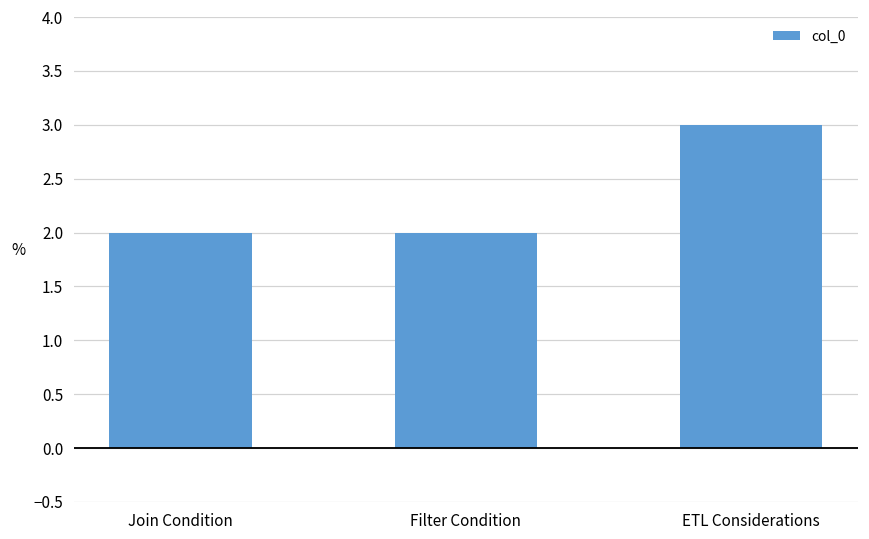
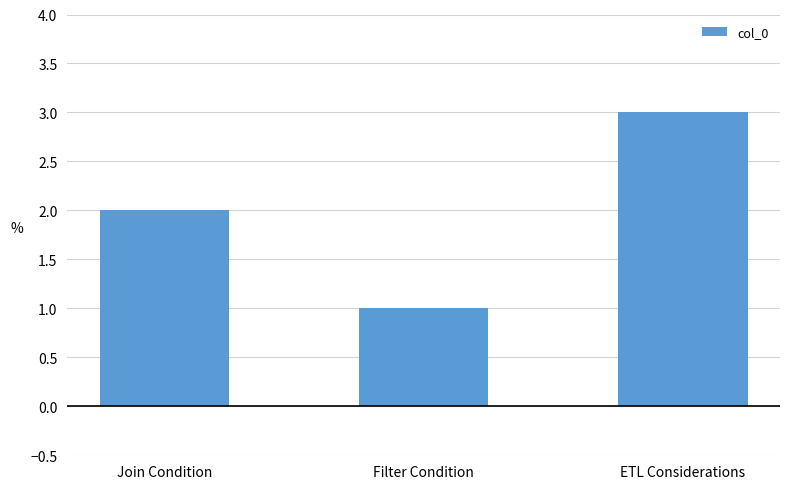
  {
    "Join Condition": 2,
-   "Filter Condition": 2,
+   "Filter Condition": 1,
    "ETL Considerations": 3
  }
